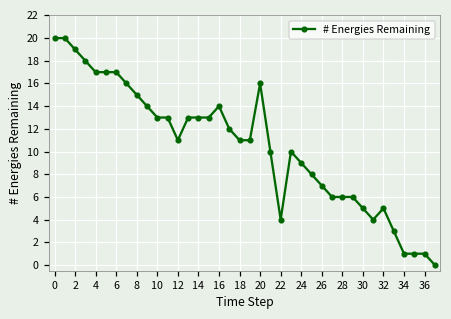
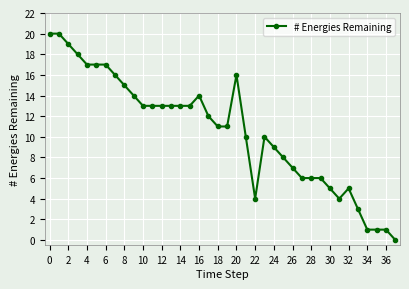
  {
    "0": 20,
    "2": 19,
    "4": 17,
    "6": 17,
    "8": 15,
    "10": 13,
-   "12": 11,
+   "12": 13,
    "14": 13,
    "16": 14,
    "18": 11,
    "20": 16,
    "22": 4,
    "24": 9,
    "26": 7,
    "28": 6,
    "30": 5,
    "32": 5,
    "34": 1,
    "36": 1
  }
